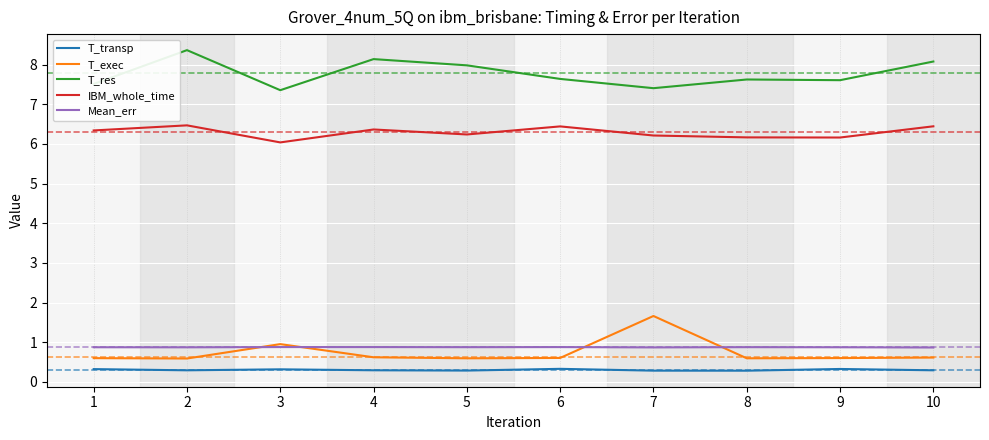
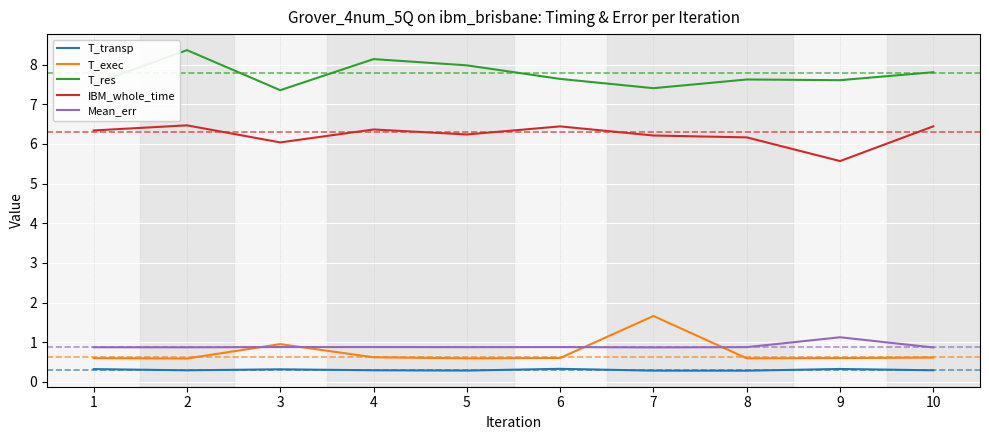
  {
    "T_transp": {
      "1": 0.3,
      "2": 0.3,
      "3": 0.3,
      "4": 0.3,
      "5": 0.3,
      "6": 0.3,
      "7": 0.3,
      "8": 0.3,
      "9": 0.3,
      "10": 0.3
    },
    "T_exec": {
      "1": 0.6,
      "2": 0.6,
      "3": 1.0,
      "4": 0.6,
      "5": 0.6,
      "6": 0.6,
      "7": 1.7,
      "8": 0.6,
      "9": 0.6,
      "10": 0.6
    },
    "T_res": {
      "2": 8.4,
      "3": 7.4,
      "4": 8.1,
      "5": 8.0,
      "6": 7.6,
      "7": 7.4,
      "8": 7.6,
      "9": 7.6,
-     "10": 8.1
+     "10": 7.8
    },
    "IBM_whole_time": {
      "1": 6.3,
      "2": 6.5,
      "3": 6.0,
      "4": 6.4,
      "5": 6.2,
      "6": 6.4,
      "7": 6.2,
      "8": 6.2,
-     "9": 6.2,
+     "9": 5.6,
      "10": 6.4
    },
    "Mean_err": {
      "1": 0.9,
      "2": 0.9,
      "3": 0.9,
      "4": 0.9,
      "5": 0.9,
      "6": 0.9,
      "7": 0.9,
      "8": 0.9,
-     "9": 0.9,
+     "9": 1.1,
      "10": 0.9
    }
  }
